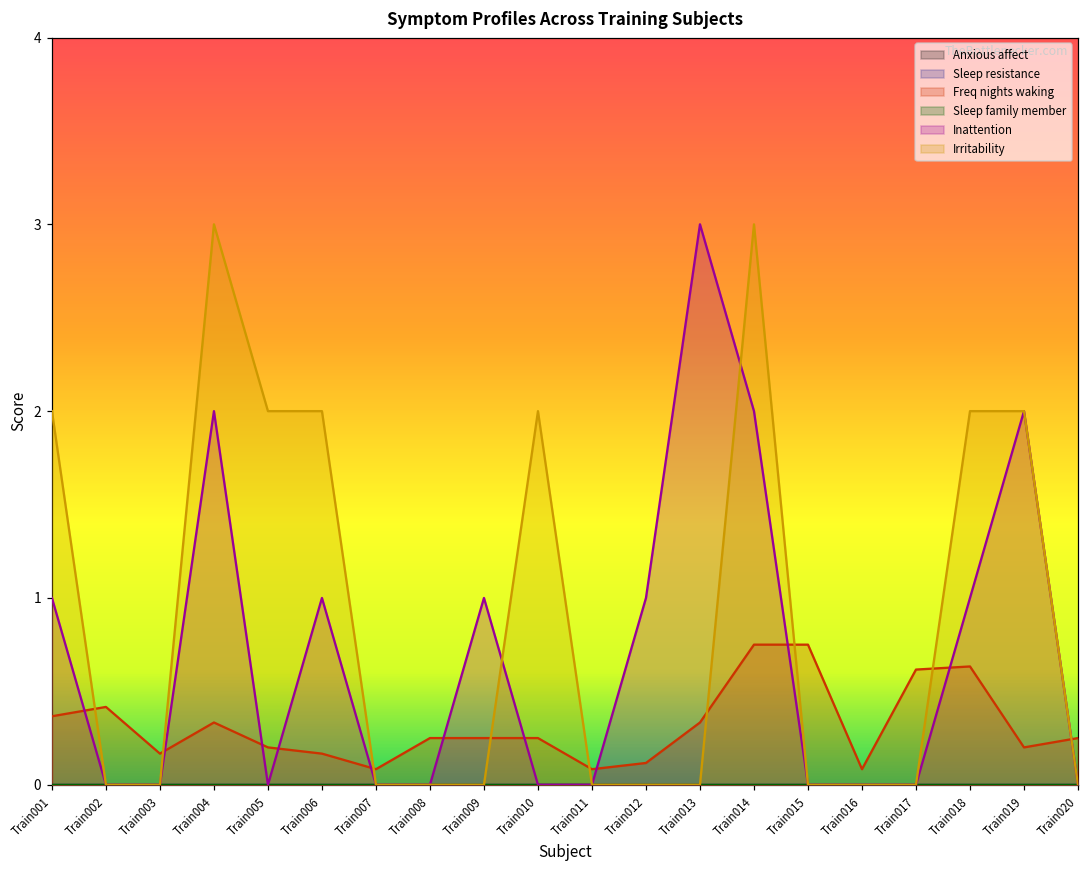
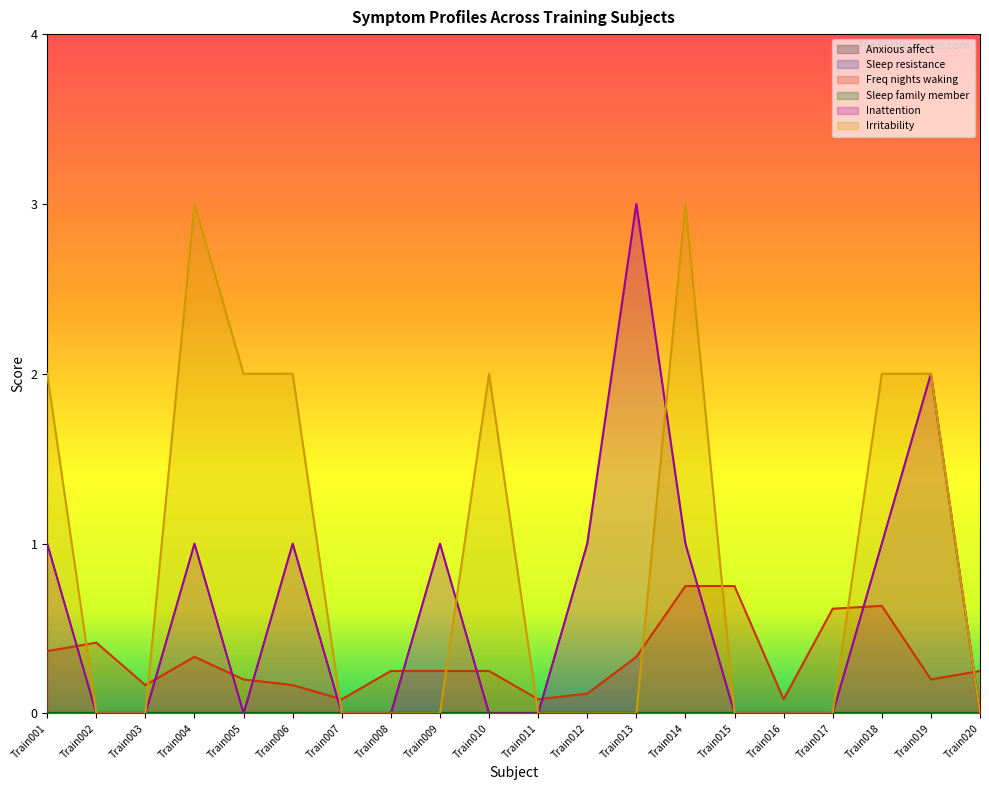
  {
    "Sleep family member": {
      "Train001": 0,
      "Train004": 0,
      "Train006": 0,
      "Train014": 0,
      "Train018": 0,
      "Train019": 0
    },
    "Inattention": {
      "Train001": 1,
-     "Train004": 2,
+     "Train004": 1,
      "Train006": 1,
      "Train009": 1,
      "Train012": 1,
      "Train013": 3,
-     "Train014": 2,
+     "Train014": 1,
      "Train018": 1
    }
  }
